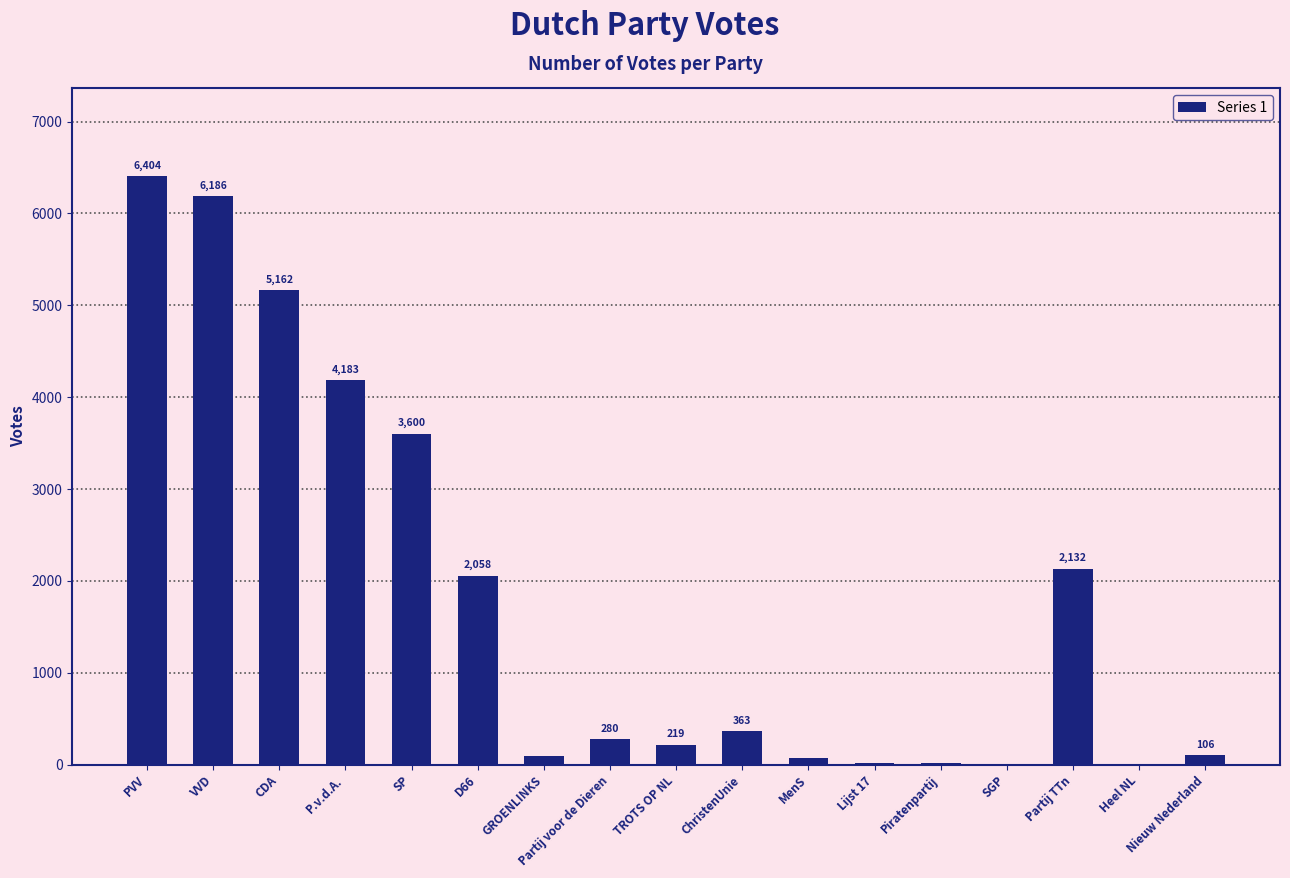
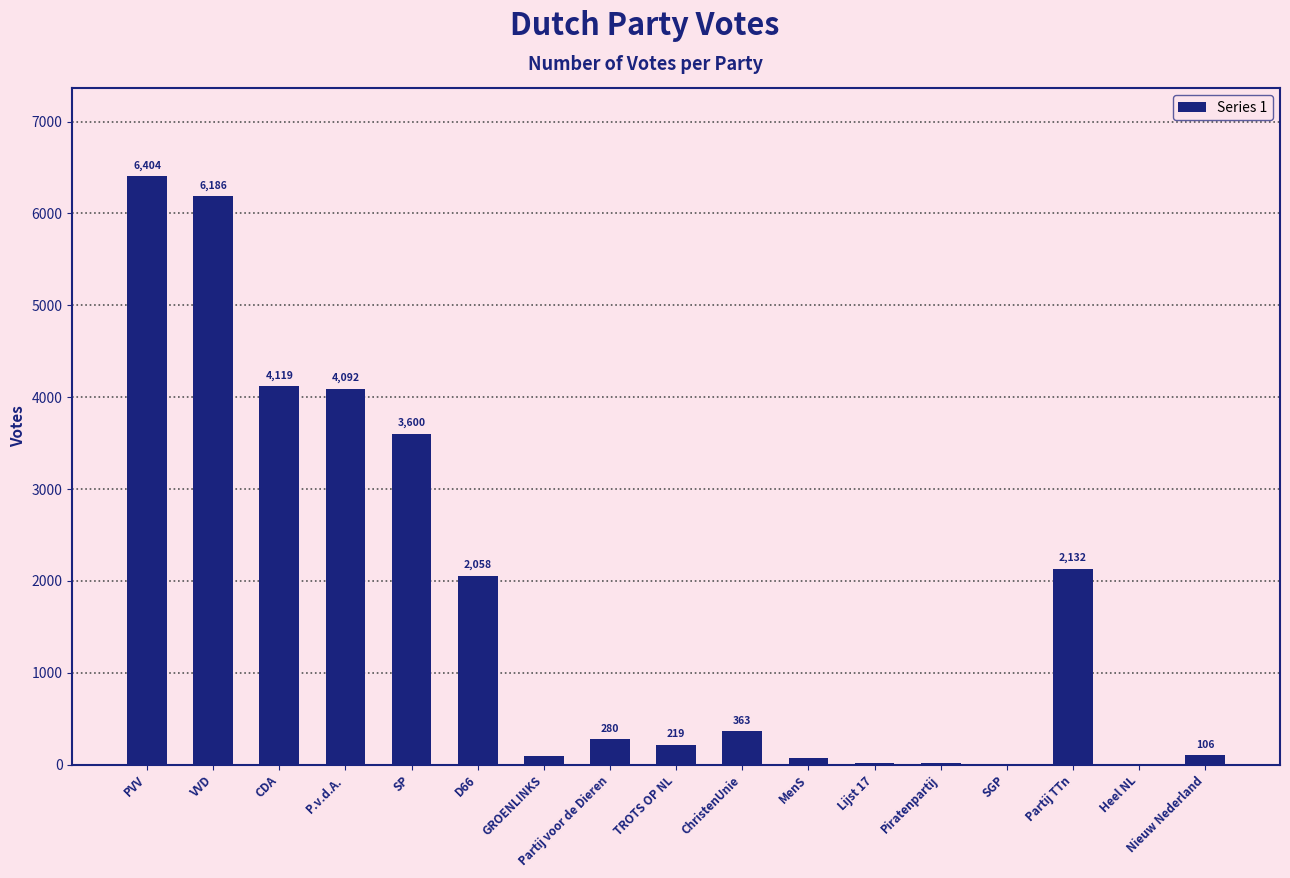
  {
    "PVV": "6,404",
    "VVD": "6,186",
-   "CDA": "5,162",
-   "P.v.d.A.": "4,183",
+   "CDA": "4,119",
+   "P.v.d.A.": "4,092",
    "SP": "3,600",
    "D66": "2,058",
    "Partij voor de Dieren": "280",
    "TROTS OP NL": "219",
    "ChristenUnie": "363",
    "Partij TTn": "2,132",
    "Nieuw Nederland": "106"
  }
